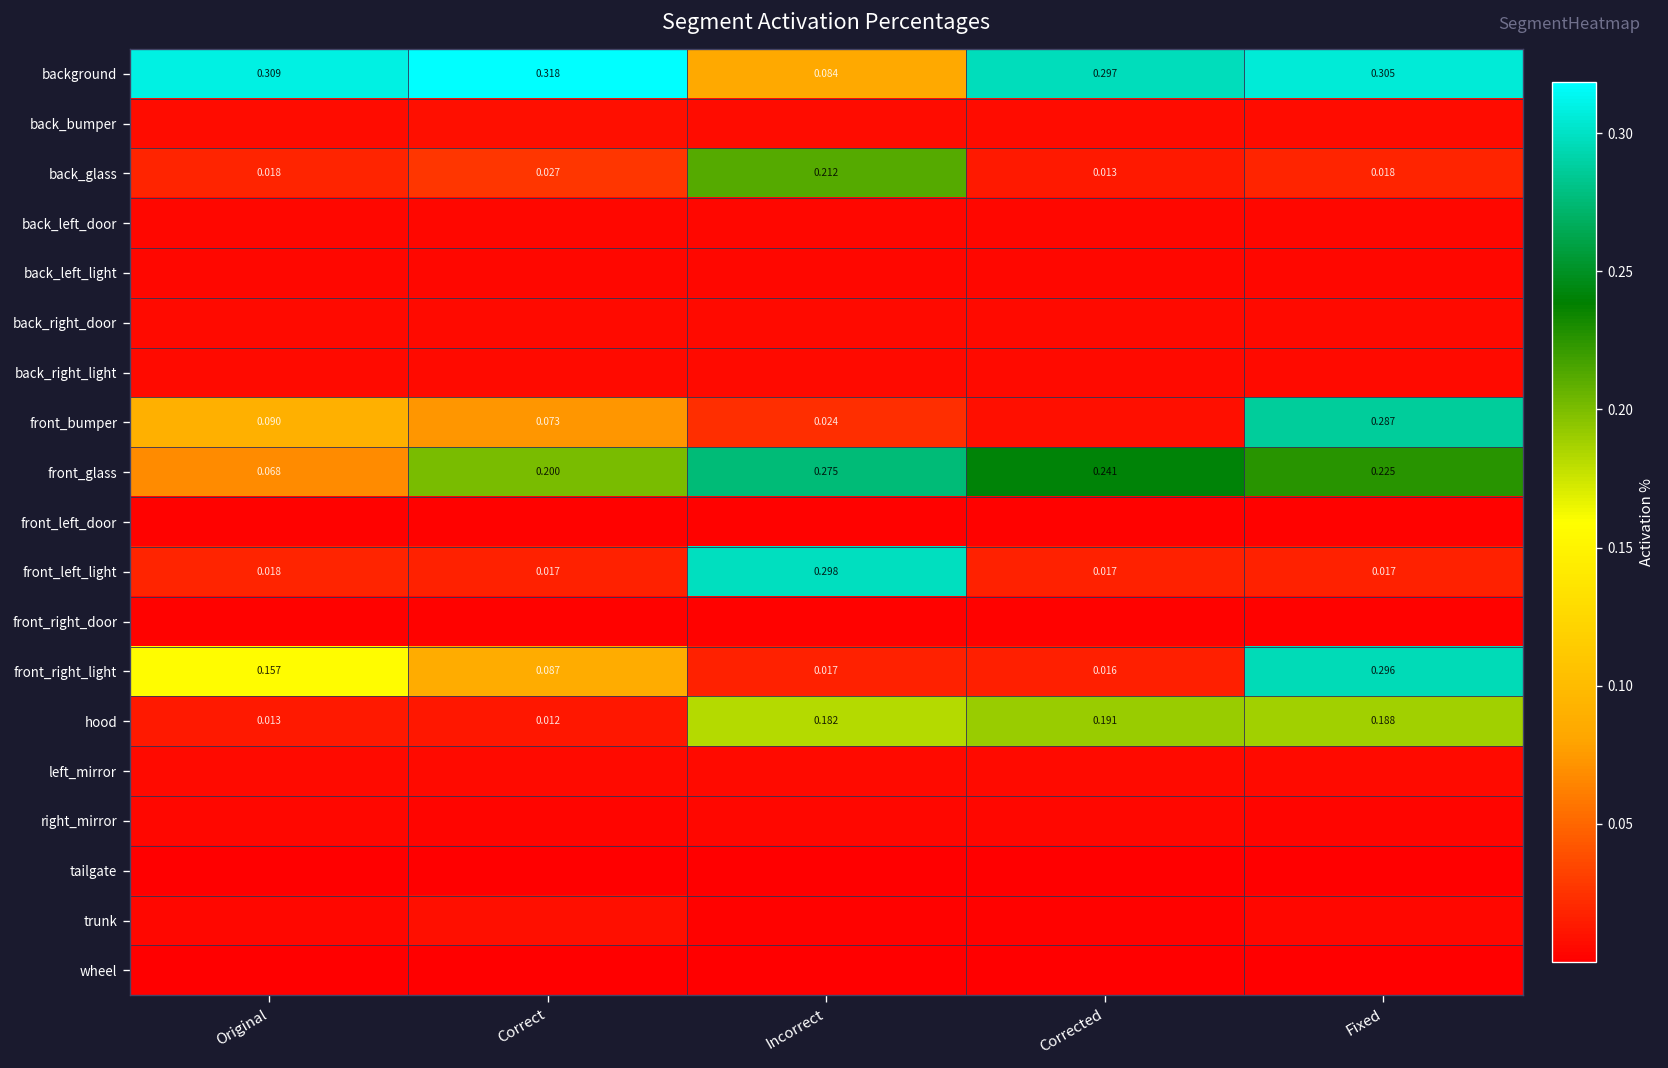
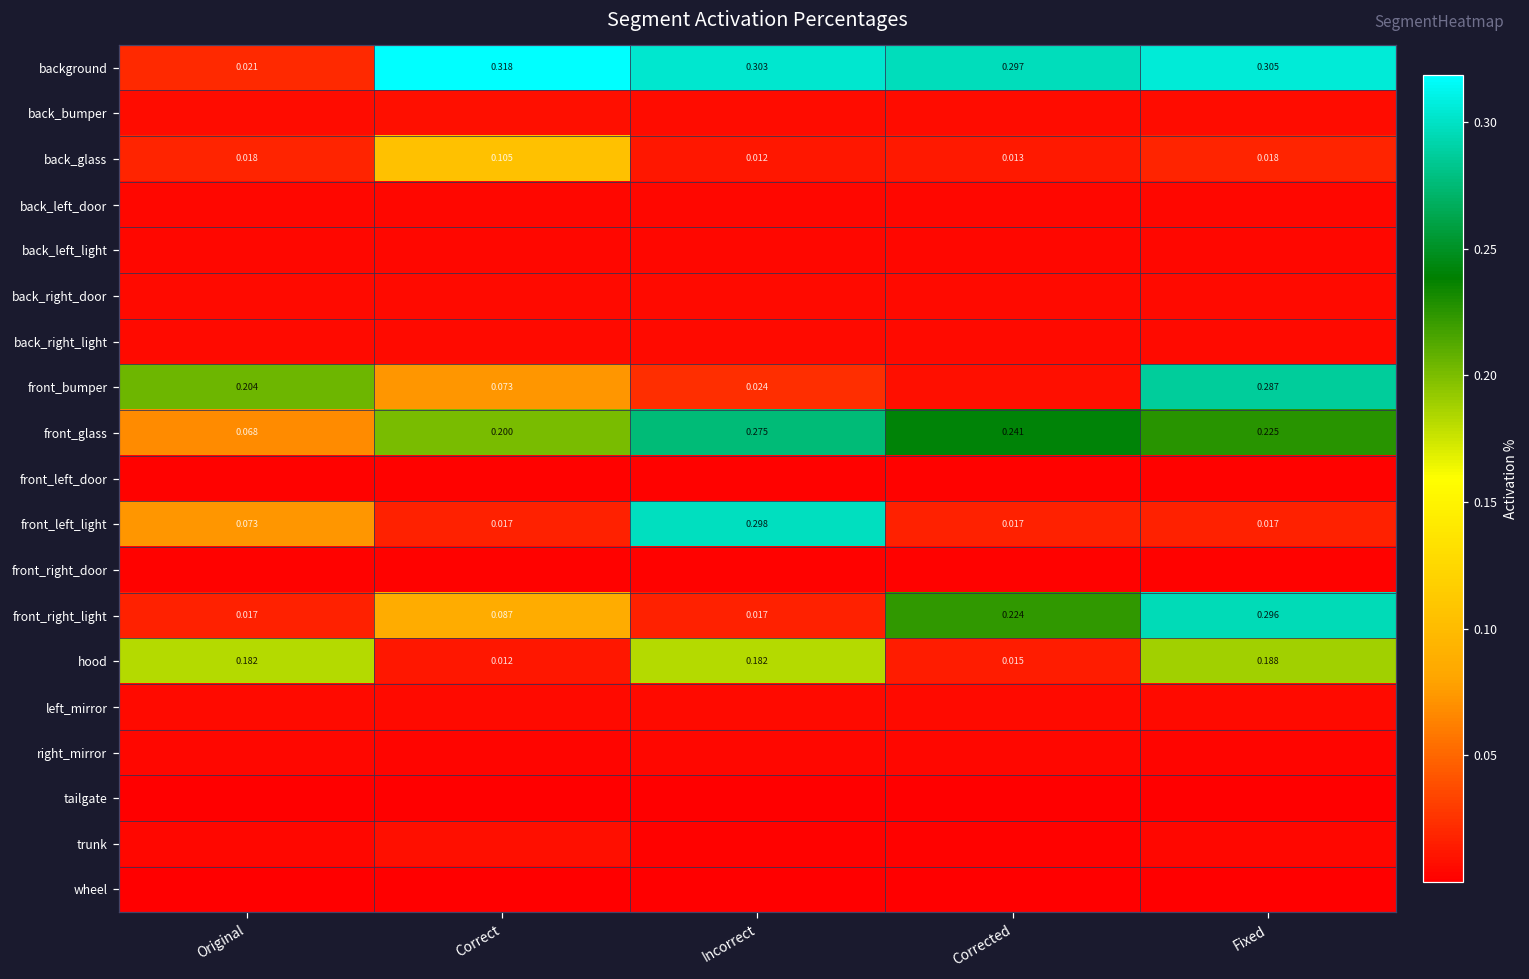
  {
    "background": {
-     "Original": 0.309,
+     "Original": 0.021,
      "Correct": 0.318,
-     "Incorrect": 0.084,
+     "Incorrect": 0.303,
      "Corrected": 0.297,
      "Fixed": 0.305
    },
    "back_glass": {
      "Original": 0.018,
-     "Correct": 0.027,
-     "Incorrect": 0.212,
+     "Correct": 0.105,
+     "Incorrect": 0.012,
      "Corrected": 0.013,
      "Fixed": 0.018
    },
    "front_bumper": {
-     "Original": 0.090,
+     "Original": 0.204,
      "Correct": 0.073,
      "Incorrect": 0.024,
      "Fixed": 0.287
    },
    "front_glass": {
      "Original": 0.068,
      "Correct": 0.200,
      "Incorrect": 0.275,
      "Corrected": 0.241,
      "Fixed": 0.225
    },
    "front_left_light": {
-     "Original": 0.018,
+     "Original": 0.073,
      "Correct": 0.017,
      "Incorrect": 0.298,
      "Corrected": 0.017,
      "Fixed": 0.017
    },
    "front_right_light": {
-     "Original": 0.157,
+     "Original": 0.017,
      "Correct": 0.087,
      "Incorrect": 0.017,
-     "Corrected": 0.016,
+     "Corrected": 0.224,
      "Fixed": 0.296
    },
    "hood": {
-     "Original": 0.013,
+     "Original": 0.182,
      "Correct": 0.012,
      "Incorrect": 0.182,
-     "Corrected": 0.191,
+     "Corrected": 0.015,
      "Fixed": 0.188
    }
  }
